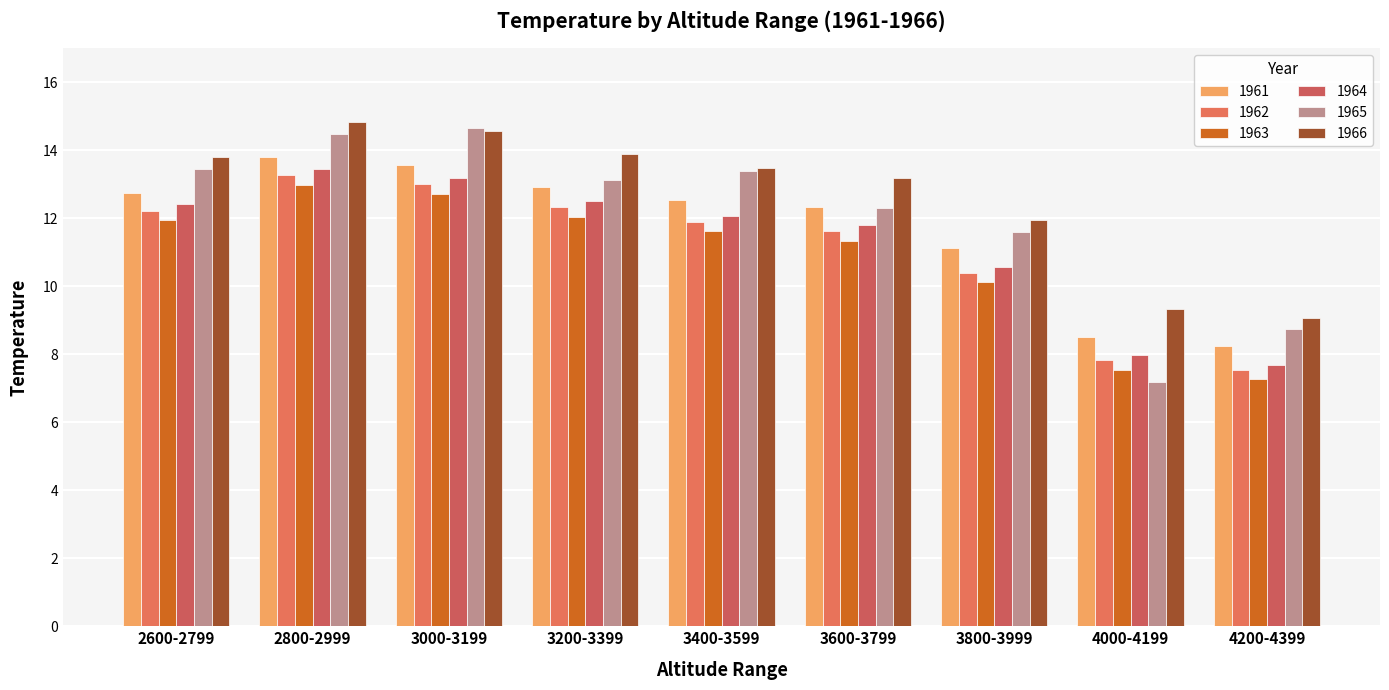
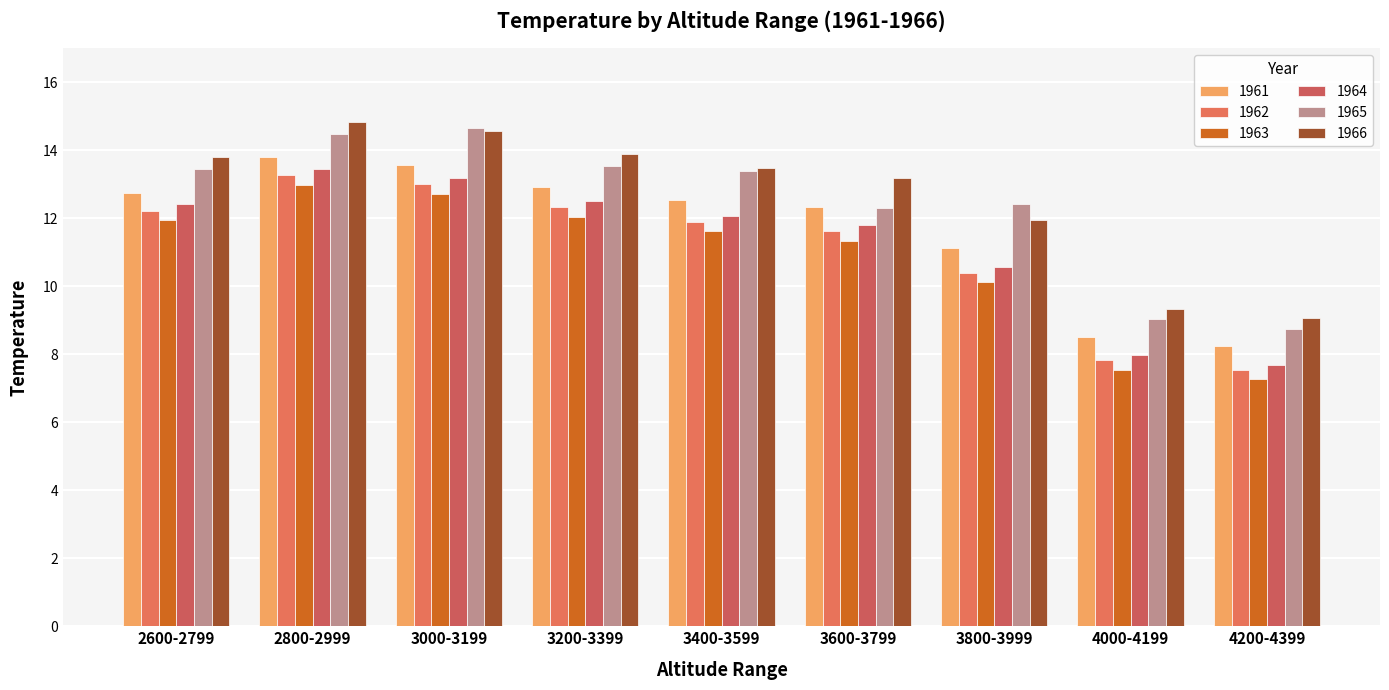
  {
    "1965": {
      "2600-2799": 13.5,
      "2800-2999": 14.5,
      "3000-3199": 14.6,
-     "3200-3399": 13.1,
+     "3200-3399": 13.5,
      "3400-3599": 13.4,
      "3600-3799": 12.3,
-     "3800-3999": 11.6,
-     "4000-4199": 7.2,
+     "3800-3999": 12.4,
+     "4000-4199": 9.0,
      "4200-4399": 8.8
    }
  }
